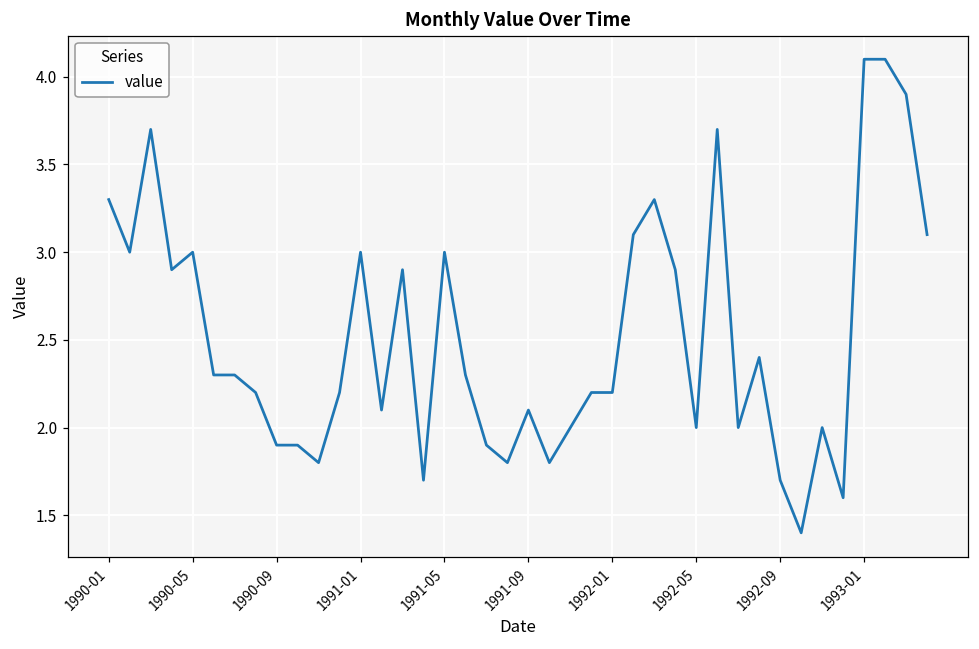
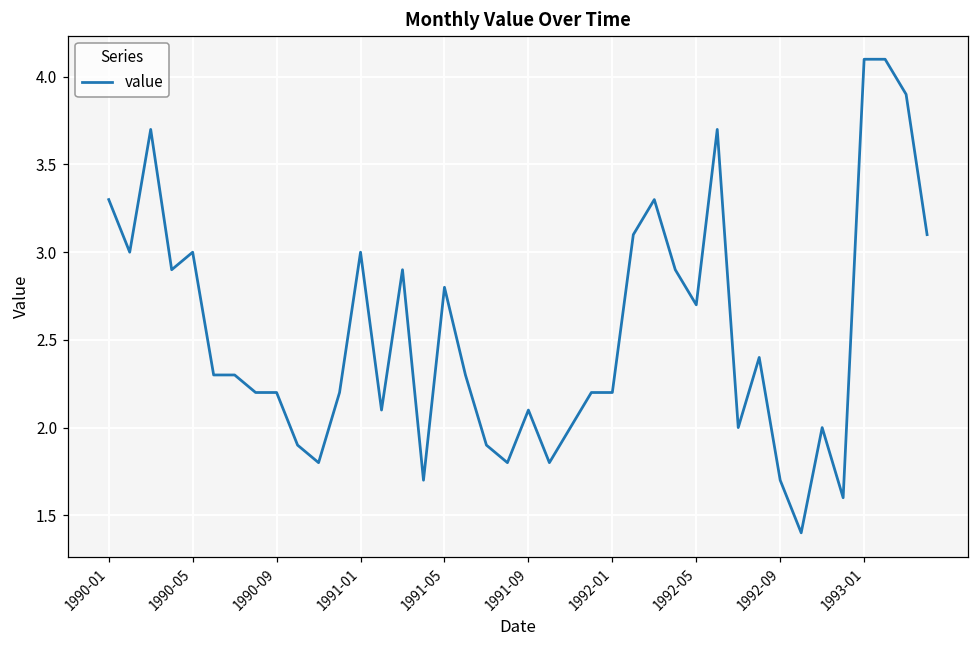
  {
    "1990-01": 3.3,
    "1990-05": 3.0,
-   "1990-09": 1.9,
+   "1990-09": 2.2,
    "1991-01": 3.0,
-   "1991-05": 3.0,
+   "1991-05": 2.8,
    "1991-09": 2.1,
    "1992-01": 2.2,
-   "1992-05": 2.0,
+   "1992-05": 2.7,
    "1992-09": 1.7,
    "1993-01": 4.1
  }
